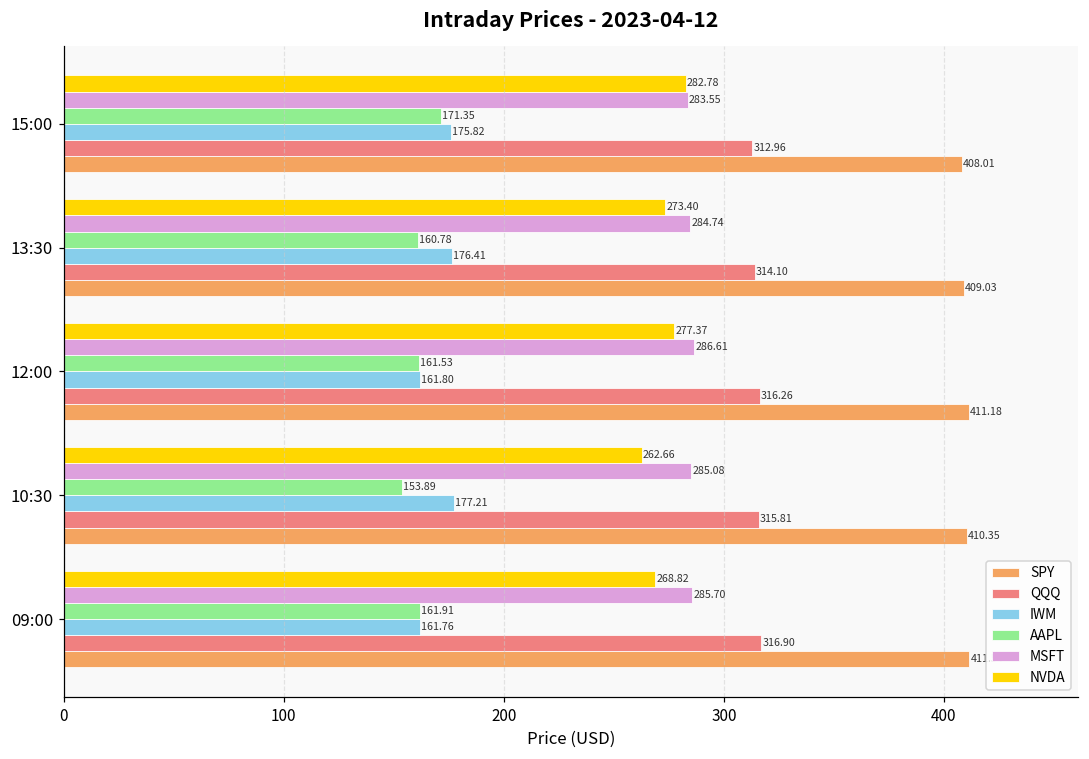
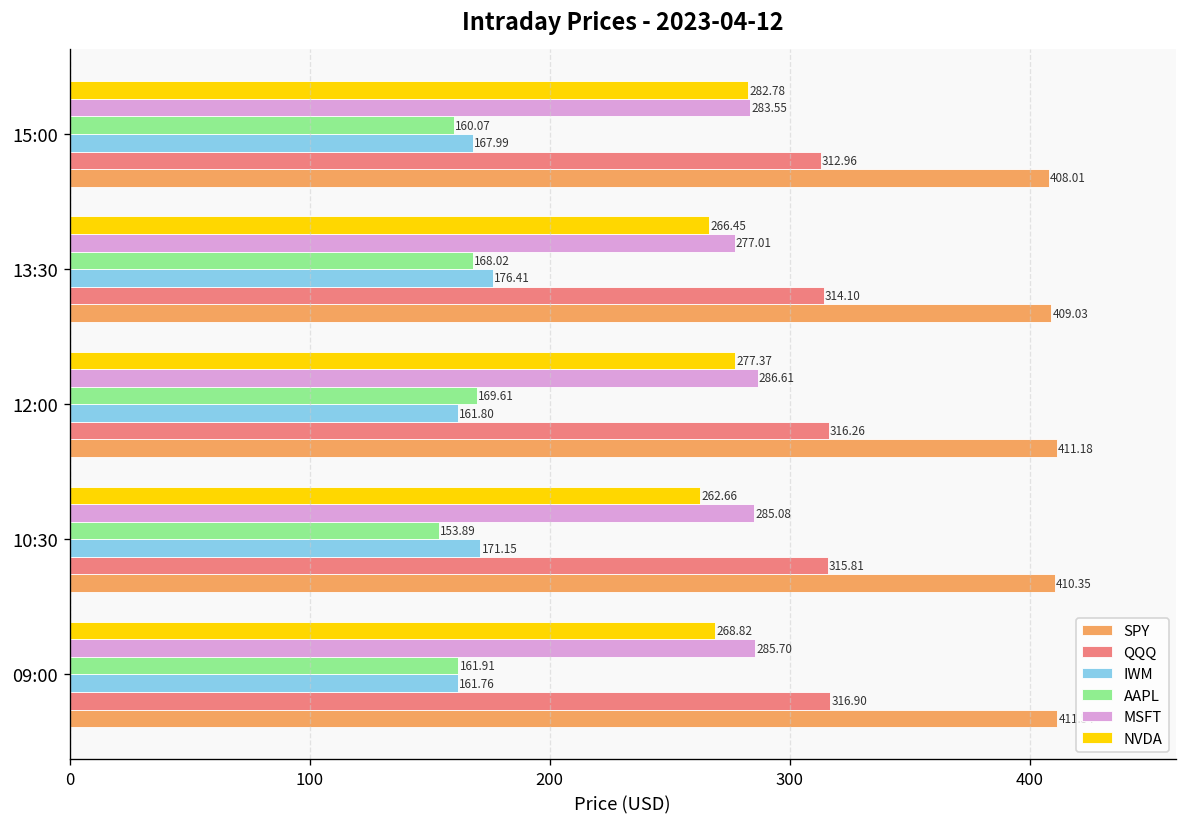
  {
    "IWM": {
-     "15:00": 175.82,
+     "15:00": 167.99,
      "13:30": 176.41,
      "12:00": 161.80,
-     "10:30": 177.21,
+     "10:30": 171.15,
      "09:00": 161.76
    },
    "AAPL": {
-     "15:00": 171.35,
-     "13:30": 160.78,
-     "12:00": 161.53,
+     "15:00": 160.07,
+     "13:30": 168.02,
+     "12:00": 169.61,
      "10:30": 153.89,
      "09:00": 161.91
    },
    "MSFT": {
      "15:00": 283.55,
-     "13:30": 284.74,
+     "13:30": 277.01,
      "12:00": 286.61,
      "10:30": 285.08,
      "09:00": 285.70
    },
    "NVDA": {
      "15:00": 282.78,
-     "13:30": 273.40,
+     "13:30": 266.45,
      "12:00": 277.37,
      "10:30": 262.66,
      "09:00": 268.82
    }
  }
